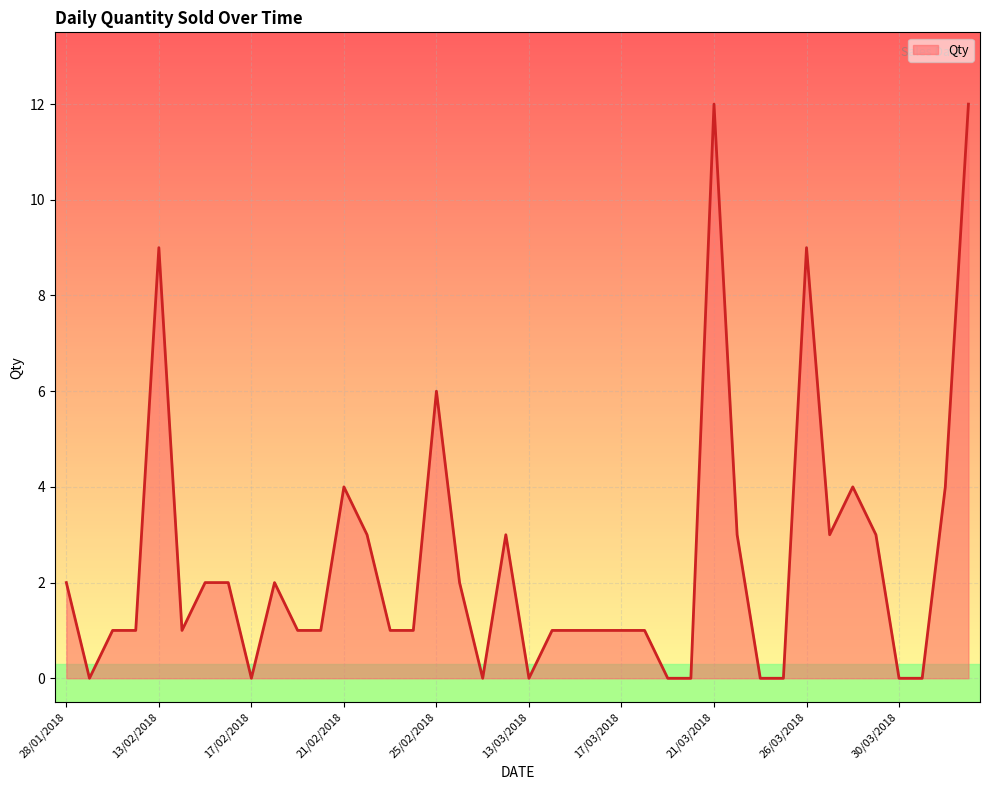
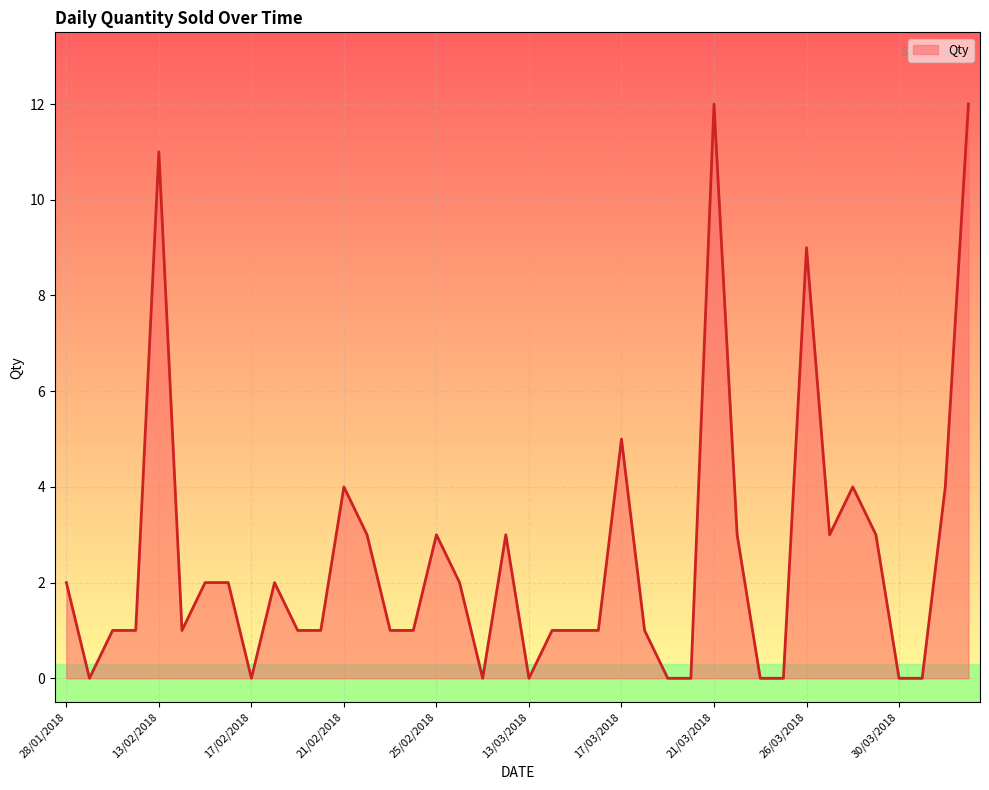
  {
    "28/01/2018": 2,
-   "13/02/2018": 9,
+   "13/02/2018": 11,
    "21/02/2018": 4,
-   "25/02/2018": 6,
-   "17/03/2018": 1,
+   "25/02/2018": 3,
+   "17/03/2018": 5,
    "21/03/2018": 12,
    "26/03/2018": 9
  }
